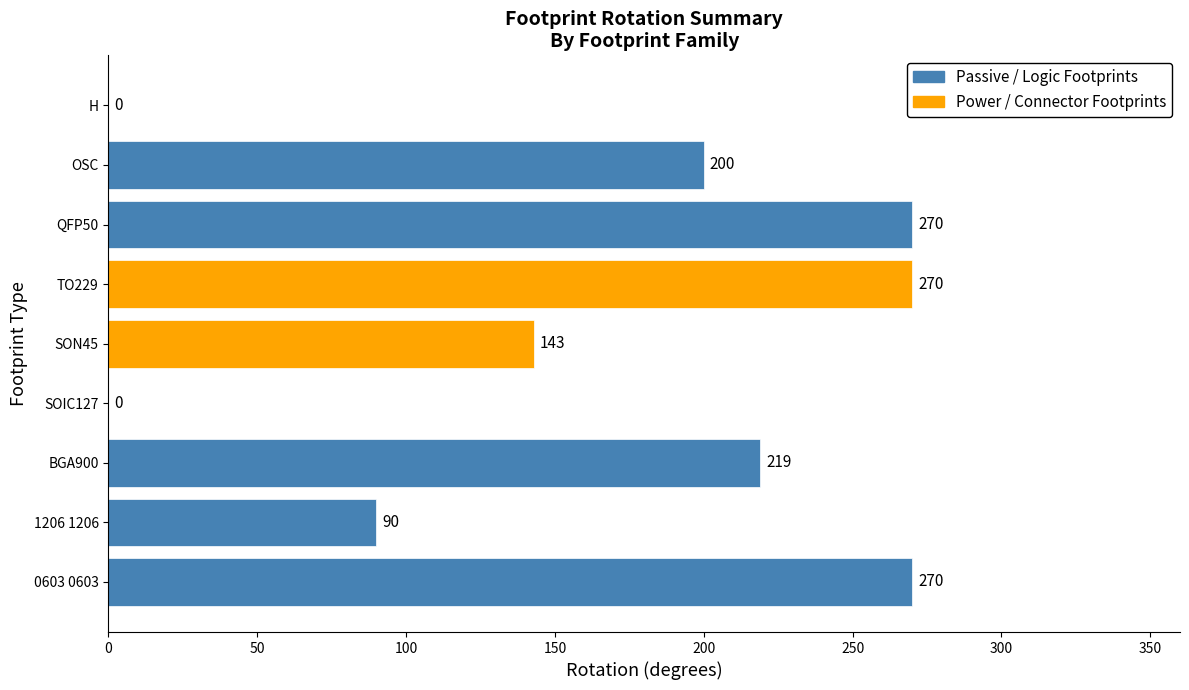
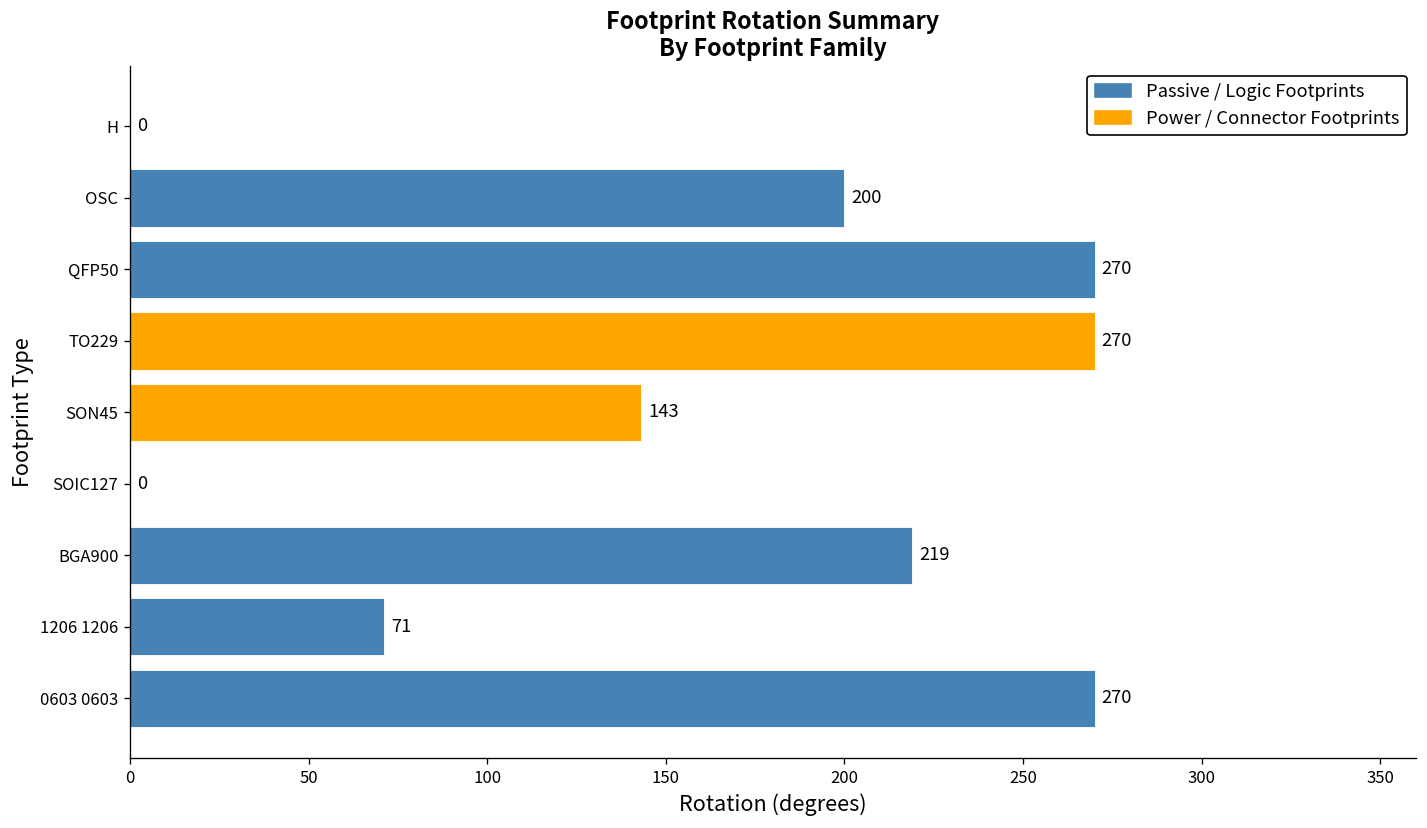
  {
    "H": 0,
    "OSC": 200,
    "QFP50": 270,
    "TO229": 270,
    "SON45": 143,
    "SOIC127": 0,
    "BGA900": 219,
-   "1206 1206": 90,
+   "1206 1206": 71,
    "0603 0603": 270
  }
